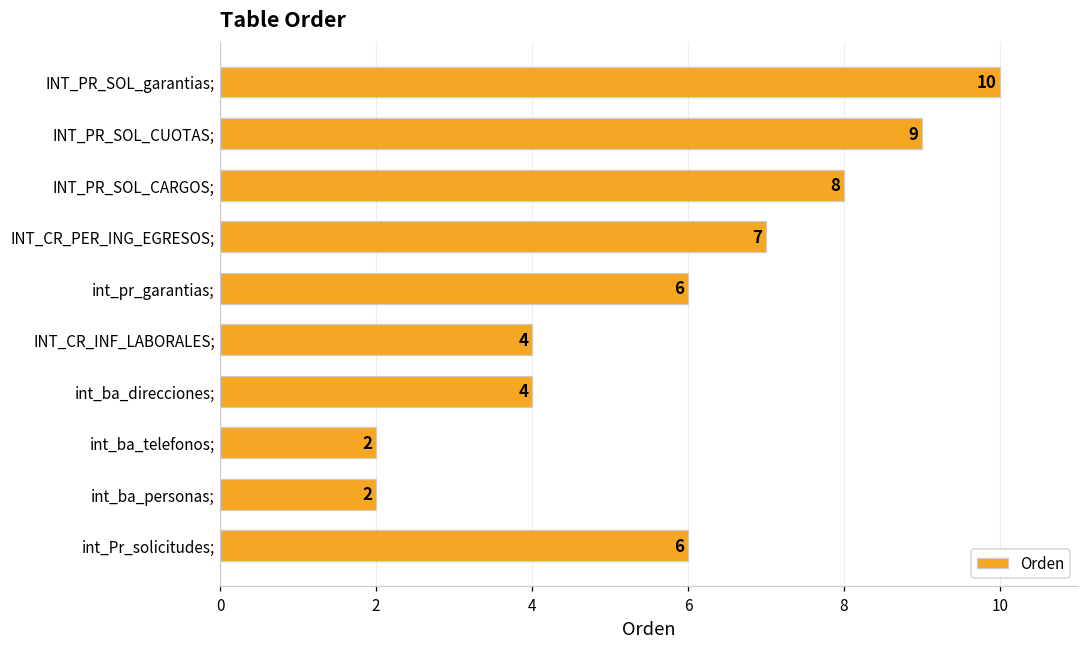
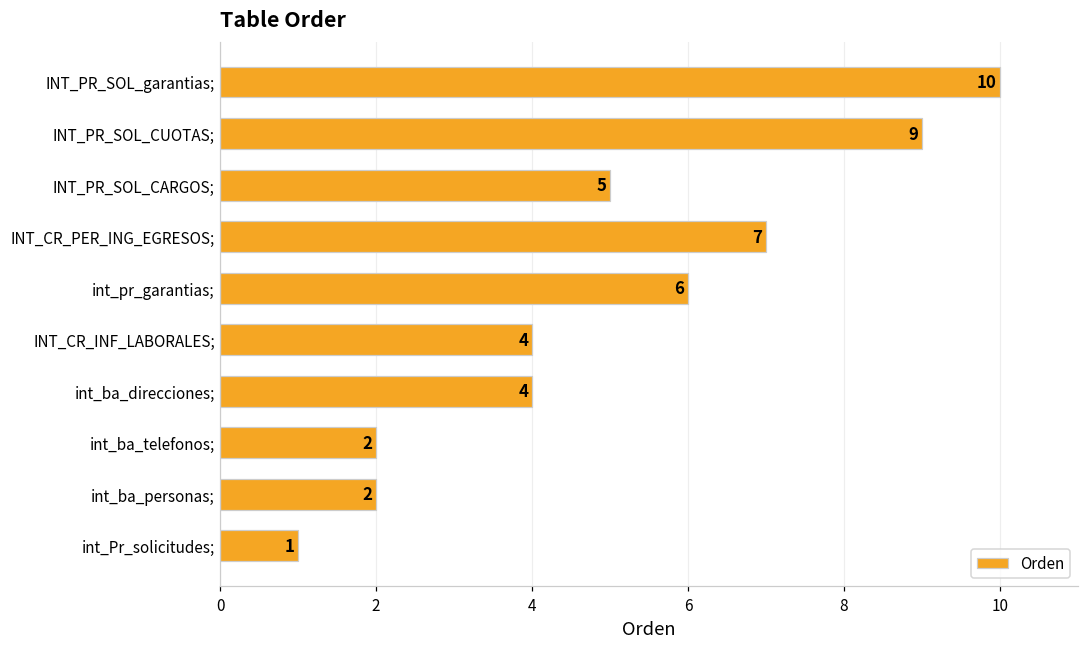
  {
    "INT_PR_SOL_garantias;": 10,
    "INT_PR_SOL_CUOTAS;": 9,
-   "INT_PR_SOL_CARGOS;": 8,
+   "INT_PR_SOL_CARGOS;": 5,
    "INT_CR_PER_ING_EGRESOS;": 7,
    "int_pr_garantias;": 6,
    "INT_CR_INF_LABORALES;": 4,
    "int_ba_direcciones;": 4,
    "int_ba_telefonos;": 2,
    "int_ba_personas;": 2,
-   "int_Pr_solicitudes;": 6
+   "int_Pr_solicitudes;": 1
  }
